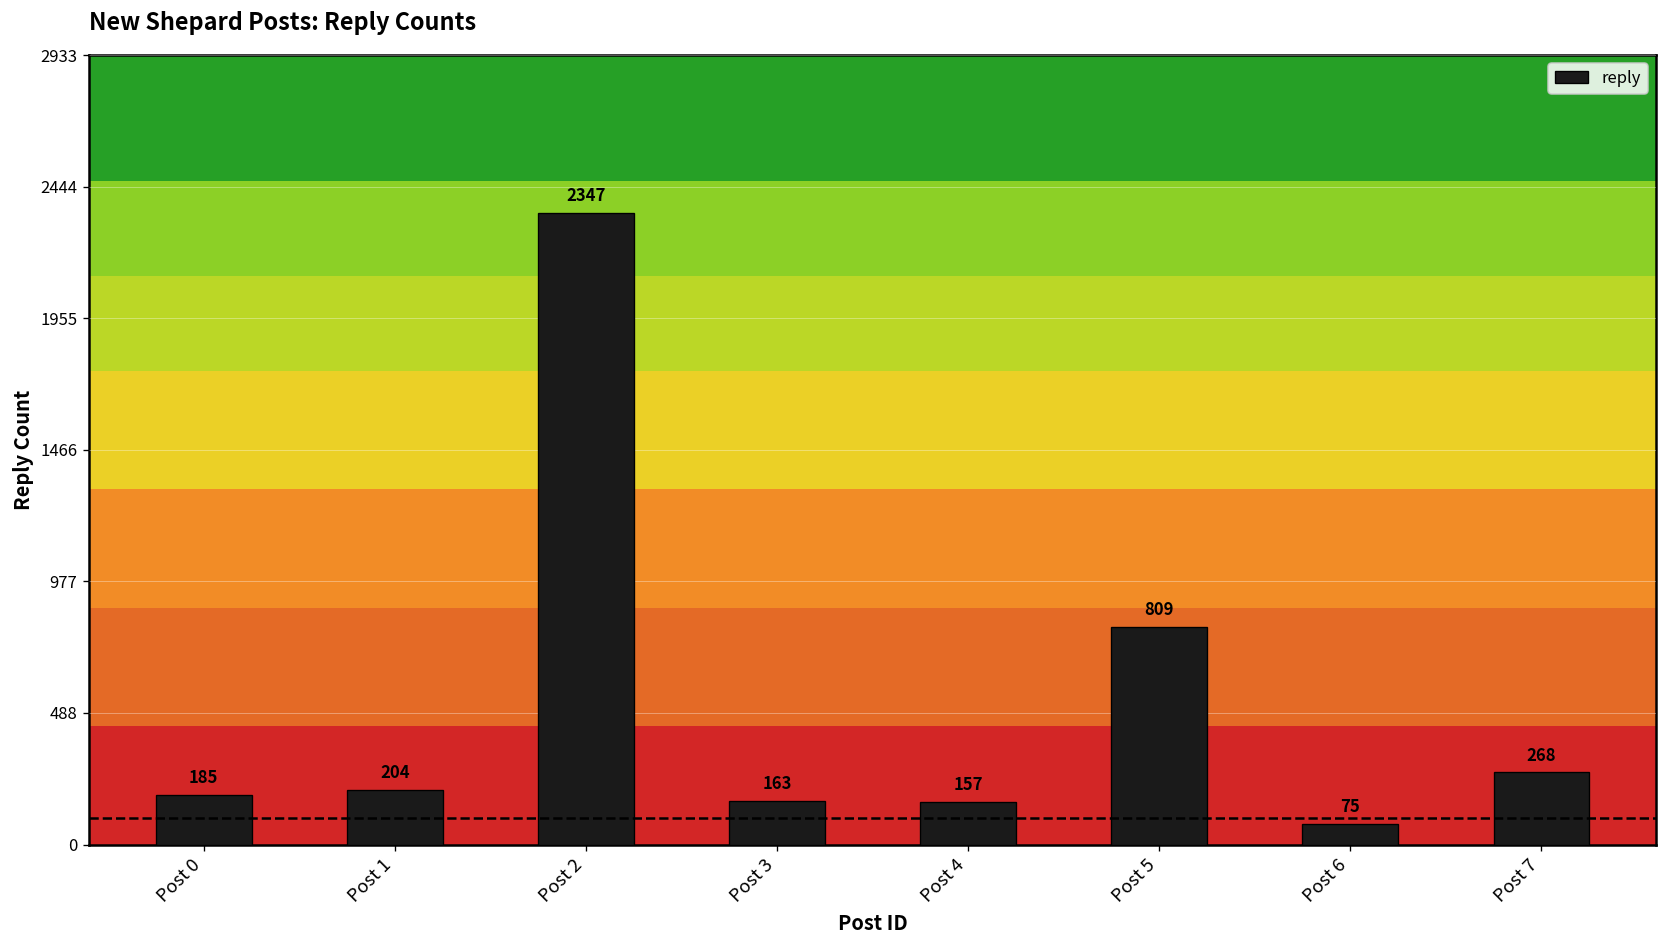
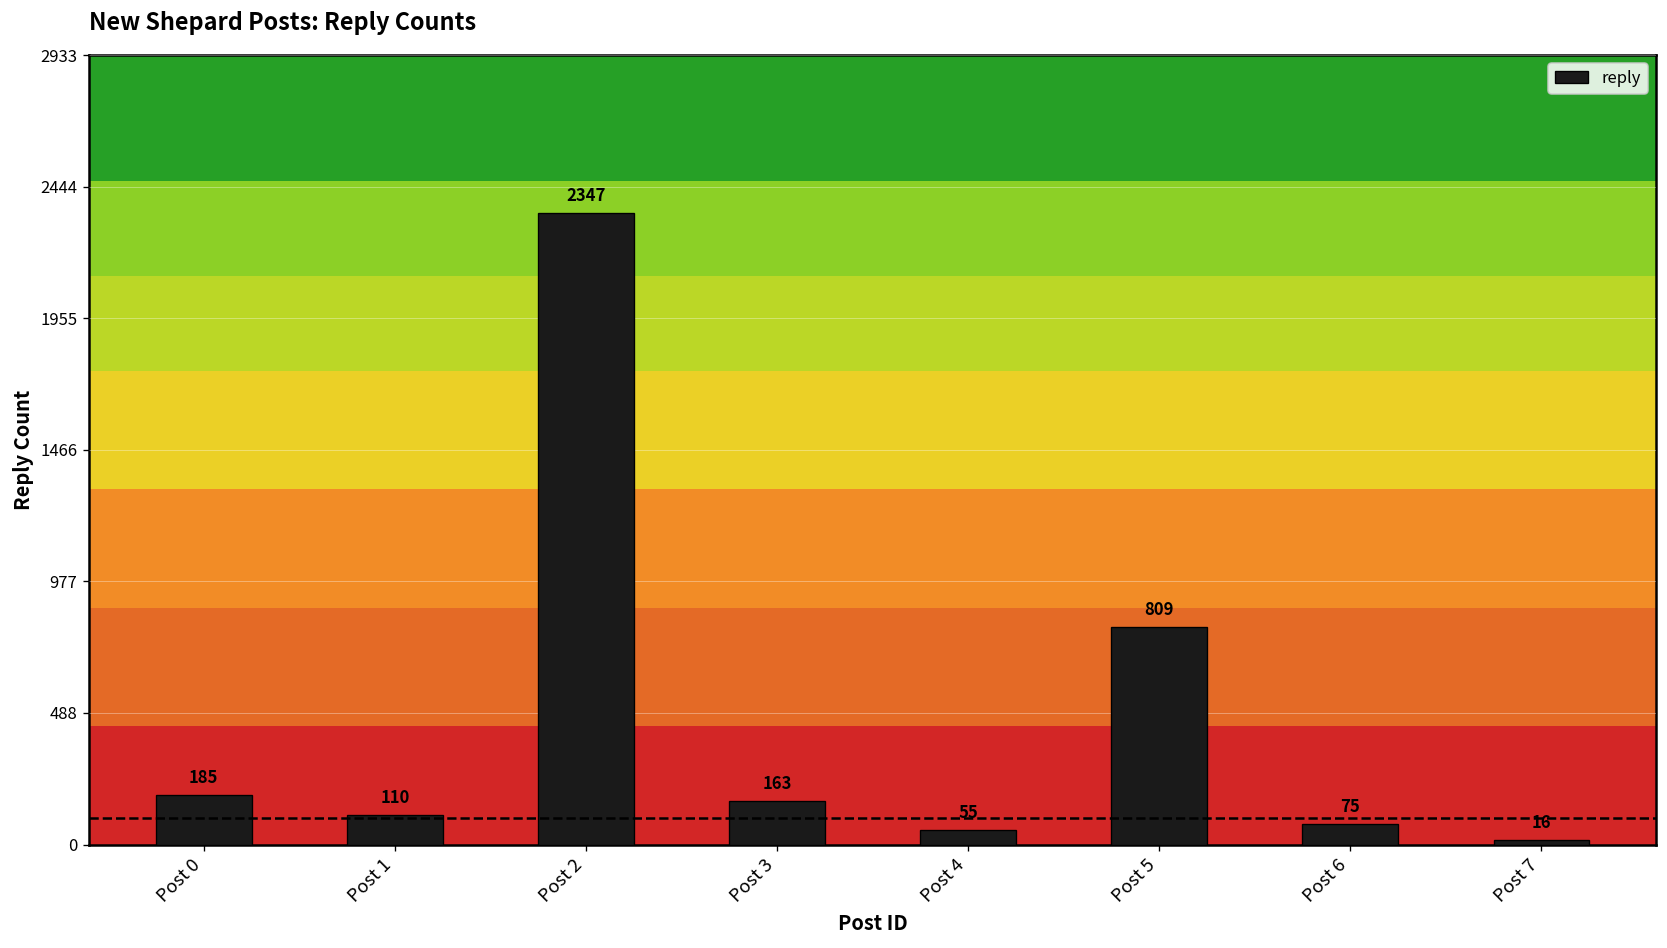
  {
    "Post 0": 185,
-   "Post 1": 204,
+   "Post 1": 110,
    "Post 2": 2347,
    "Post 3": 163,
-   "Post 4": 157,
+   "Post 4": 55,
    "Post 5": 809,
    "Post 6": 75,
-   "Post 7": 268
+   "Post 7": 16
  }
